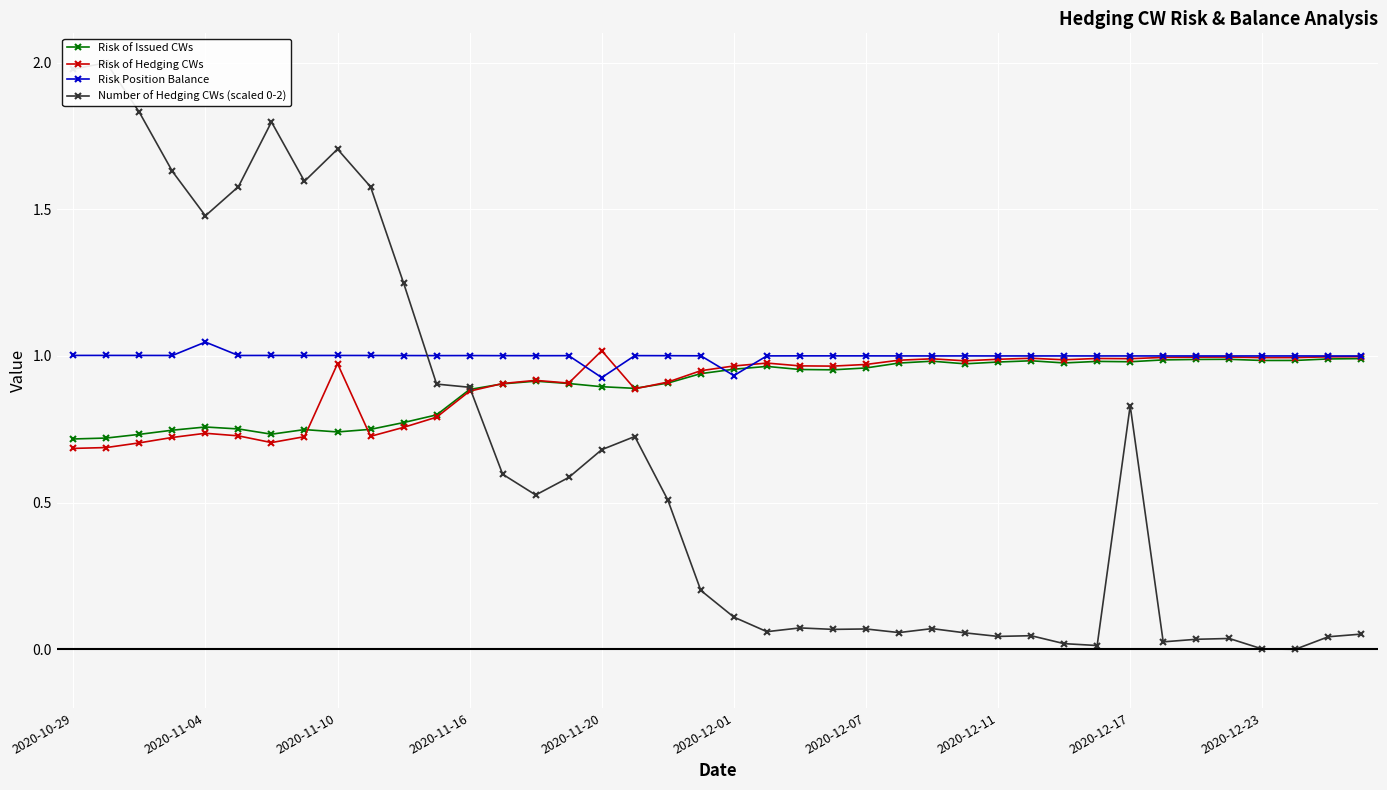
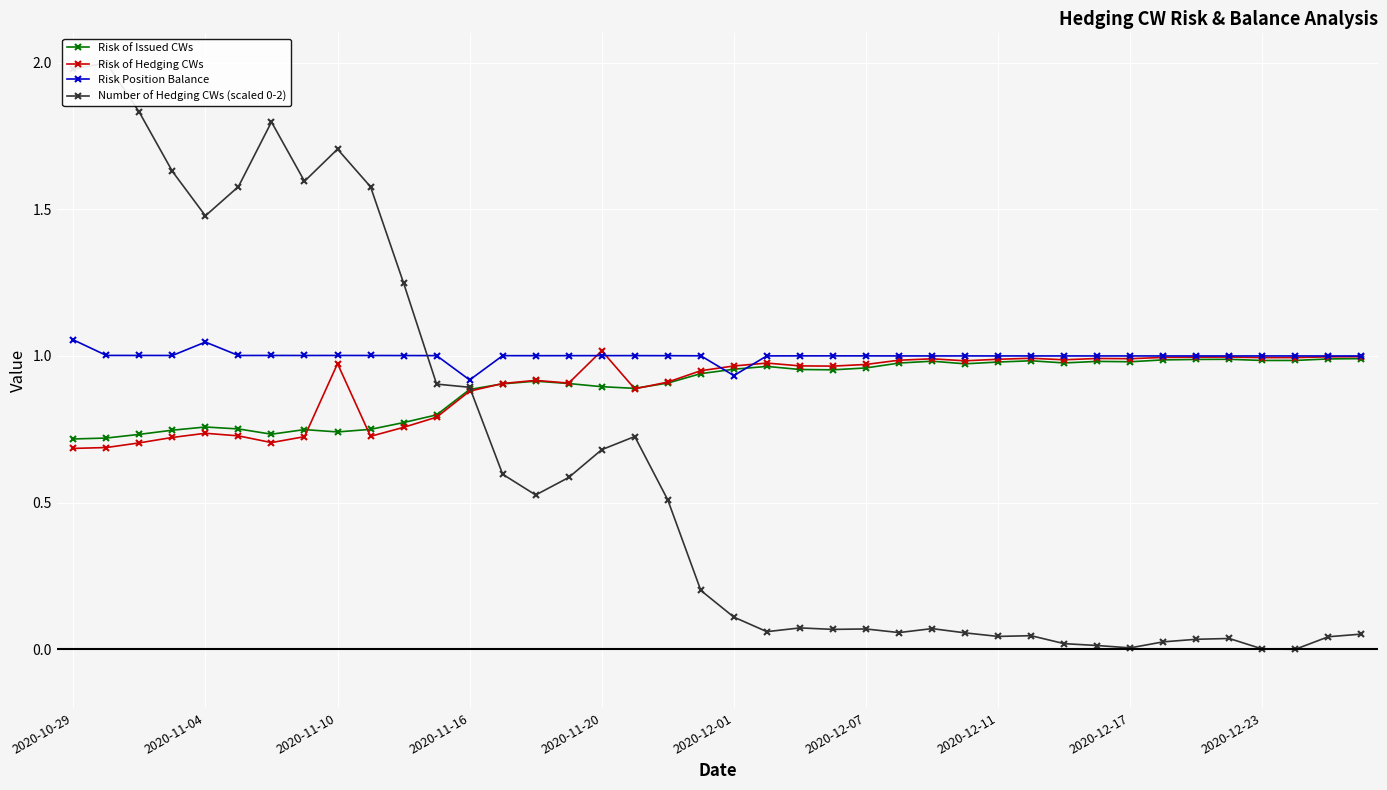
  {
    "Risk of Issued CWs": {
      "2020-10-29": 0.72,
      "2020-11-04": 0.76,
      "2020-11-10": 0.74,
      "2020-11-20": 0.90,
      "2020-12-01": 0.95,
      "2020-12-07": 0.96,
      "2020-12-11": 0.98,
      "2020-12-17": 0.98,
      "2020-12-23": 0.98
    },
    "Risk of Hedging CWs": {
      "2020-10-29": 0.68,
      "2020-11-04": 0.74,
      "2020-11-10": 0.97,
      "2020-11-20": 1.02,
      "2020-12-01": 0.97,
      "2020-12-07": 0.97,
      "2020-12-11": 0.99,
      "2020-12-17": 0.99
    },
    "Risk Position Balance": {
-     "2020-10-29": 1.00,
+     "2020-10-29": 1.05,
      "2020-11-04": 1.05,
      "2020-11-10": 1.00,
-     "2020-11-16": 1.00,
-     "2020-11-20": 0.93,
+     "2020-11-16": 0.92,
+     "2020-11-20": 1.00,
      "2020-12-01": 0.93,
      "2020-12-07": 1.00,
      "2020-12-11": 1.00,
      "2020-12-17": 1.00
    },
    "Number of Hedging CWs (scaled 0-2)": {
      "2020-11-04": 1.48,
      "2020-11-10": 1.71,
      "2020-11-20": 0.68,
      "2020-12-01": 0.11,
      "2020-12-07": 0.07,
      "2020-12-11": 0.04,
-     "2020-12-17": 0.83,
+     "2020-12-17": 0.00,
      "2020-12-23": 0.00
    }
  }
